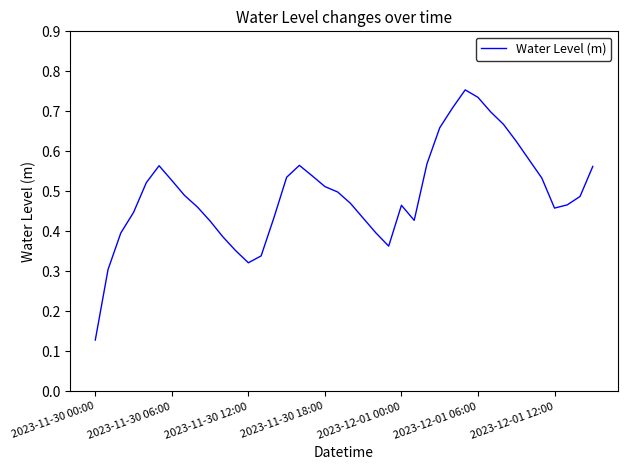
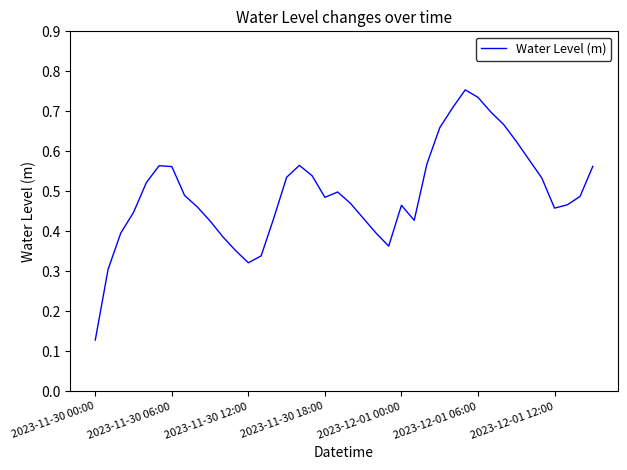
  {
    "2023-11-30 00:00": 0.13,
-   "2023-11-30 06:00": 0.53,
+   "2023-11-30 06:00": 0.56,
    "2023-11-30 12:00": 0.32,
-   "2023-11-30 18:00": 0.51,
+   "2023-11-30 18:00": 0.49,
    "2023-12-01 00:00": 0.47,
    "2023-12-01 06:00": 0.73,
    "2023-12-01 12:00": 0.46
  }
